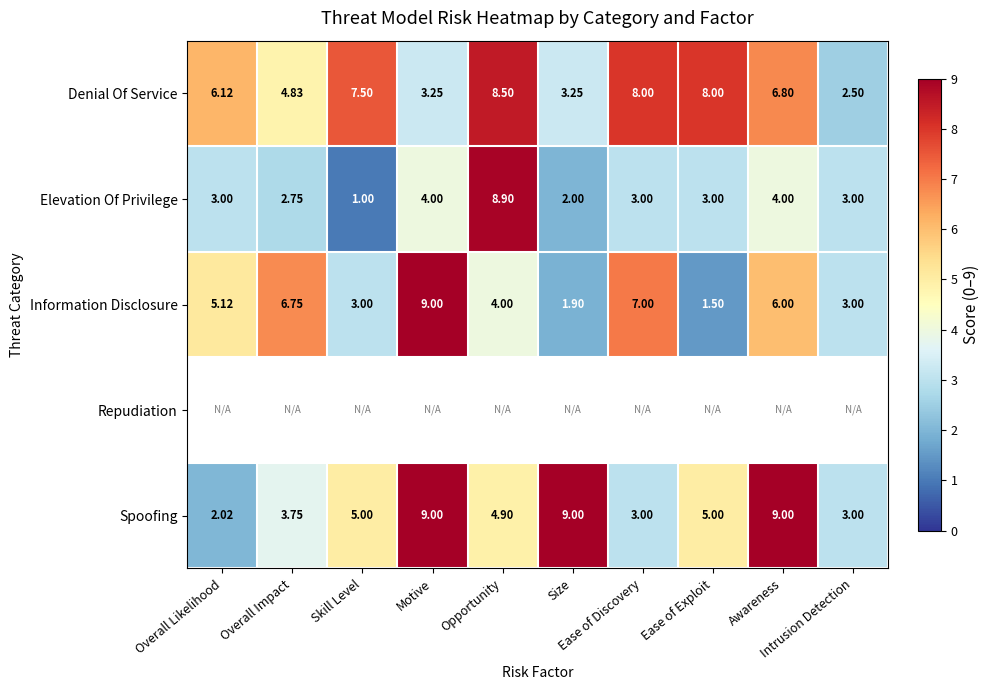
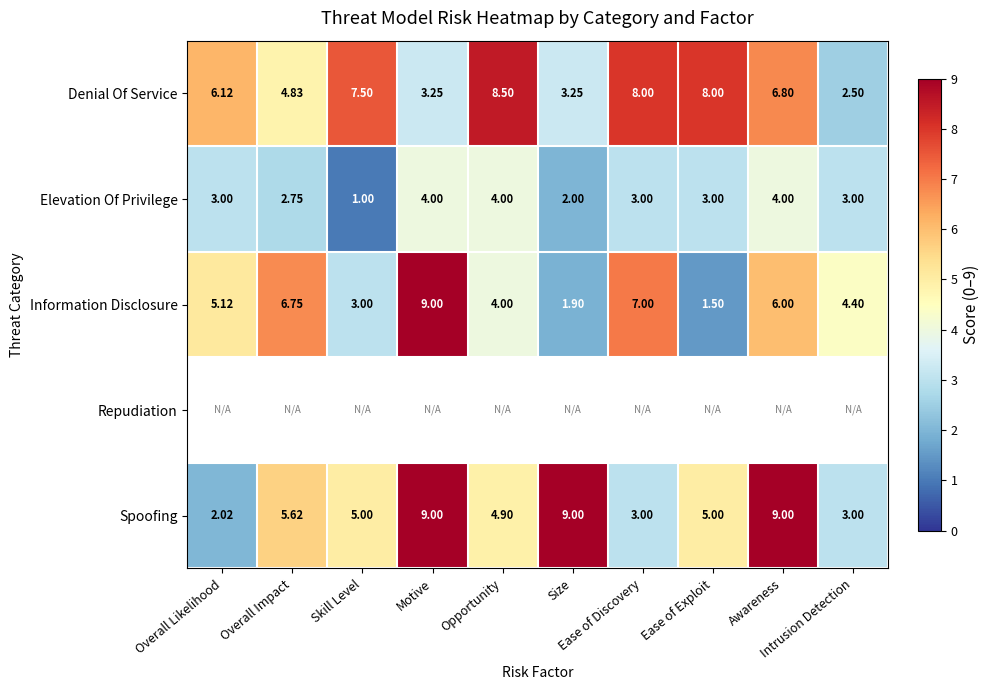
  {
    "Denial Of Service": {
      "Overall Likelihood": 6.12,
      "Overall Impact": 4.83,
      "Skill Level": 7.50,
      "Motive": 3.25,
      "Opportunity": 8.50,
      "Size": 3.25,
      "Ease of Discovery": 8.00,
      "Ease of Exploit": 8.00,
      "Awareness": 6.80,
      "Intrusion Detection": 2.50
    },
    "Elevation Of Privilege": {
      "Overall Likelihood": 3.00,
      "Overall Impact": 2.75,
      "Skill Level": 1.00,
      "Motive": 4.00,
-     "Opportunity": 8.90,
+     "Opportunity": 4.00,
      "Size": 2.00,
      "Ease of Discovery": 3.00,
      "Ease of Exploit": 3.00,
      "Awareness": 4.00,
      "Intrusion Detection": 3.00
    },
    "Information Disclosure": {
      "Overall Likelihood": 5.12,
      "Overall Impact": 6.75,
      "Skill Level": 3.00,
      "Motive": 9.00,
      "Opportunity": 4.00,
      "Size": 1.90,
      "Ease of Discovery": 7.00,
      "Ease of Exploit": 1.50,
      "Awareness": 6.00,
-     "Intrusion Detection": 3.00
+     "Intrusion Detection": 4.40
    },
    "Spoofing": {
      "Overall Likelihood": 2.02,
-     "Overall Impact": 3.75,
+     "Overall Impact": 5.62,
      "Skill Level": 5.00,
      "Motive": 9.00,
      "Opportunity": 4.90,
      "Size": 9.00,
      "Ease of Discovery": 3.00,
      "Ease of Exploit": 5.00,
      "Awareness": 9.00,
      "Intrusion Detection": 3.00
    }
  }
